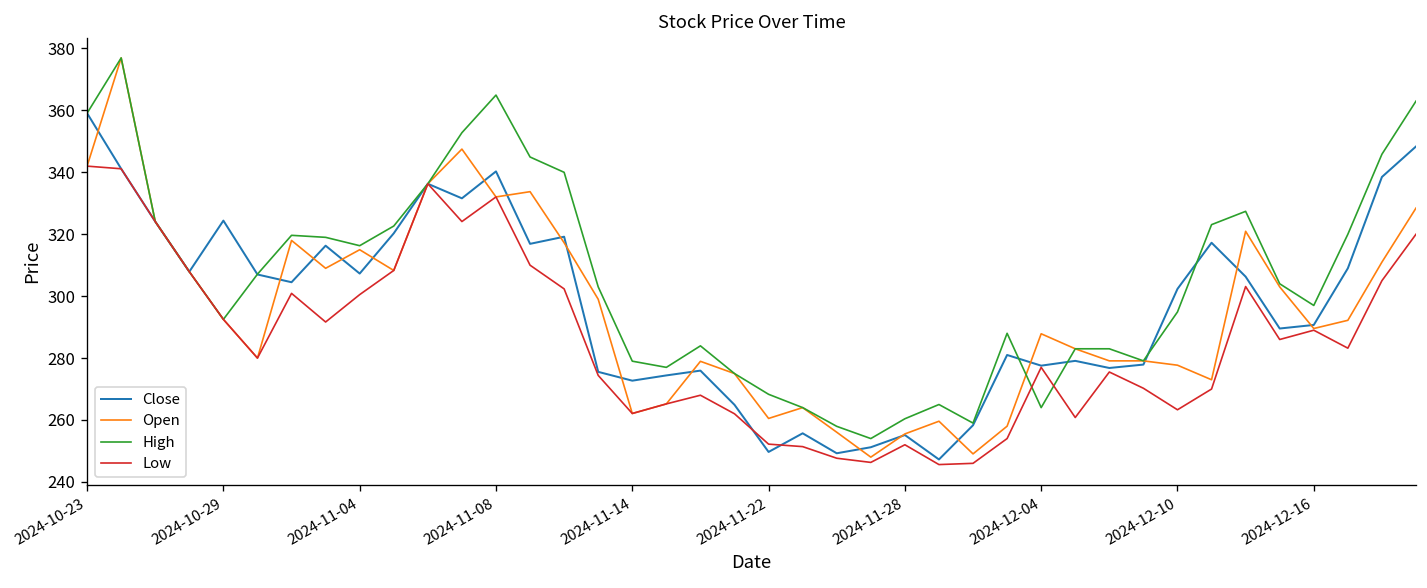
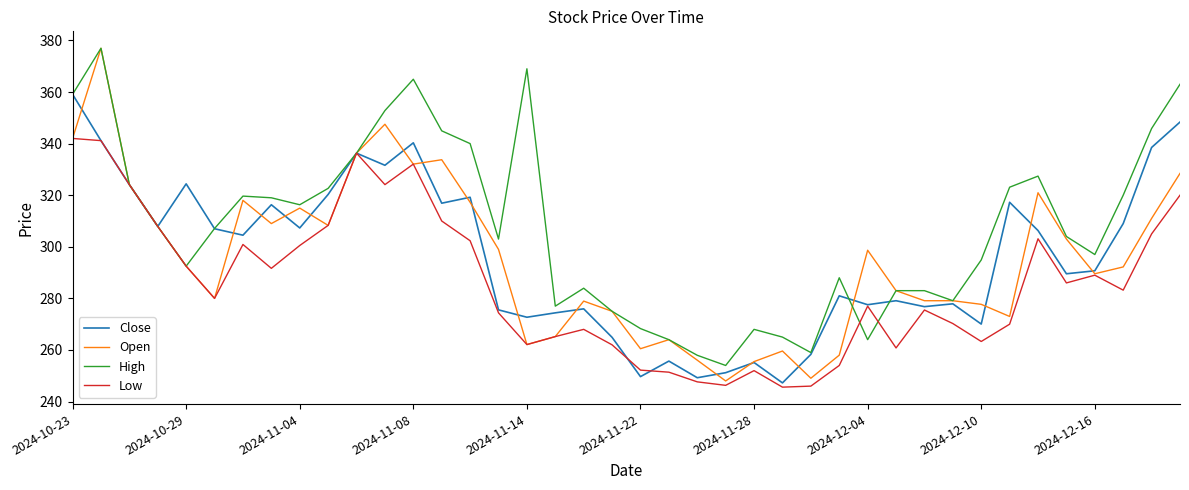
  {
    "Close": {
      "2024-10-29": 324,
      "2024-11-04": 307,
      "2024-11-08": 340,
      "2024-11-14": 273,
      "2024-11-22": 250,
-     "2024-12-10": 302,
+     "2024-12-10": 270,
      "2024-12-16": 291
    },
    "Open": {
      "2024-11-04": 315,
      "2024-11-22": 261,
-     "2024-12-04": 288,
+     "2024-12-04": 299,
      "2024-12-10": 278
    },
    "High": {
      "2024-11-04": 316,
      "2024-11-08": 365,
-     "2024-11-14": 279,
+     "2024-11-14": 369,
      "2024-11-22": 268,
-     "2024-11-28": 260,
+     "2024-11-28": 268,
      "2024-12-04": 264,
      "2024-12-10": 295,
      "2024-12-16": 297
    },
    "Low": {
      "2024-11-04": 301,
      "2024-11-22": 252,
      "2024-11-28": 252,
      "2024-12-10": 263
    }
  }
